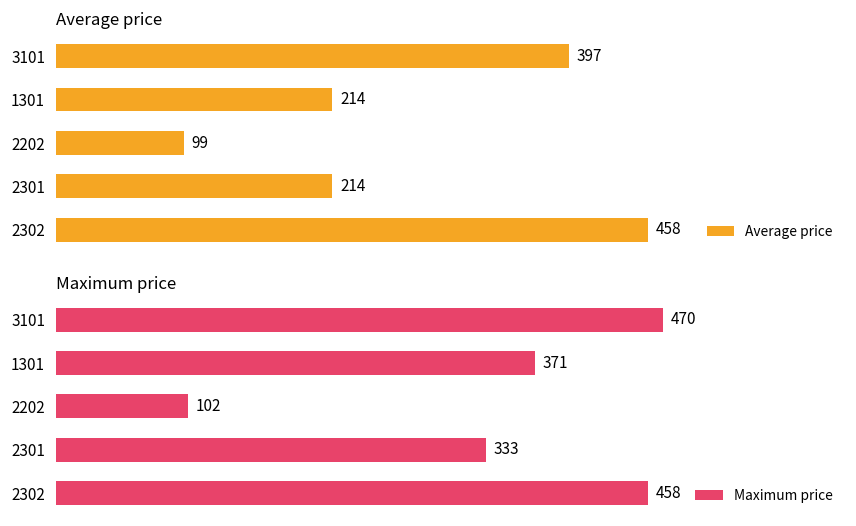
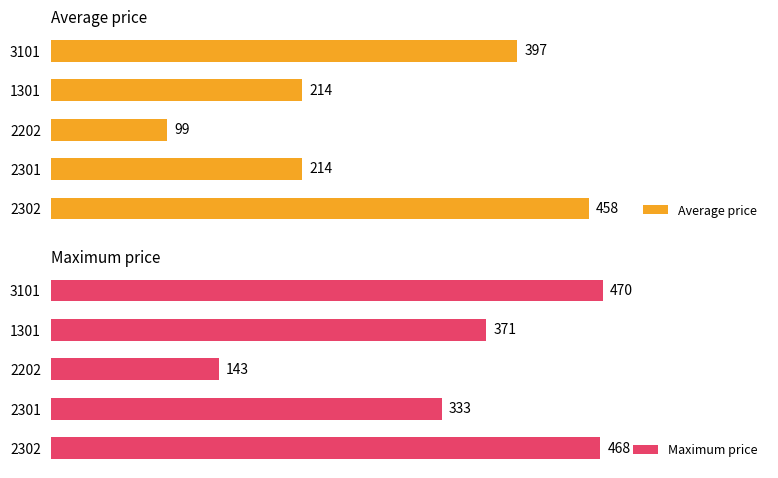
  {
    "Average price": {
      "3101": 397,
      "1301": 214,
      "2202": 99,
      "2301": 214,
      "2302": 458
    },
    "Maximum price": {
      "3101": 470,
      "1301": 371,
-     "2202": 102,
+     "2202": 143,
      "2301": 333,
-     "2302": 458
+     "2302": 468
    }
  }
